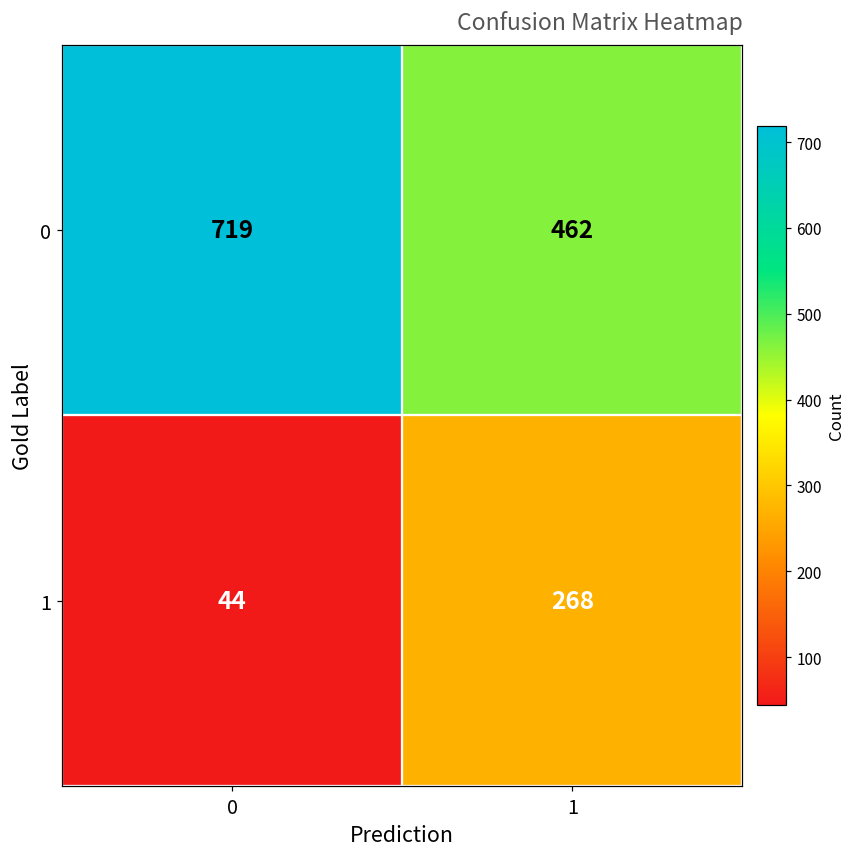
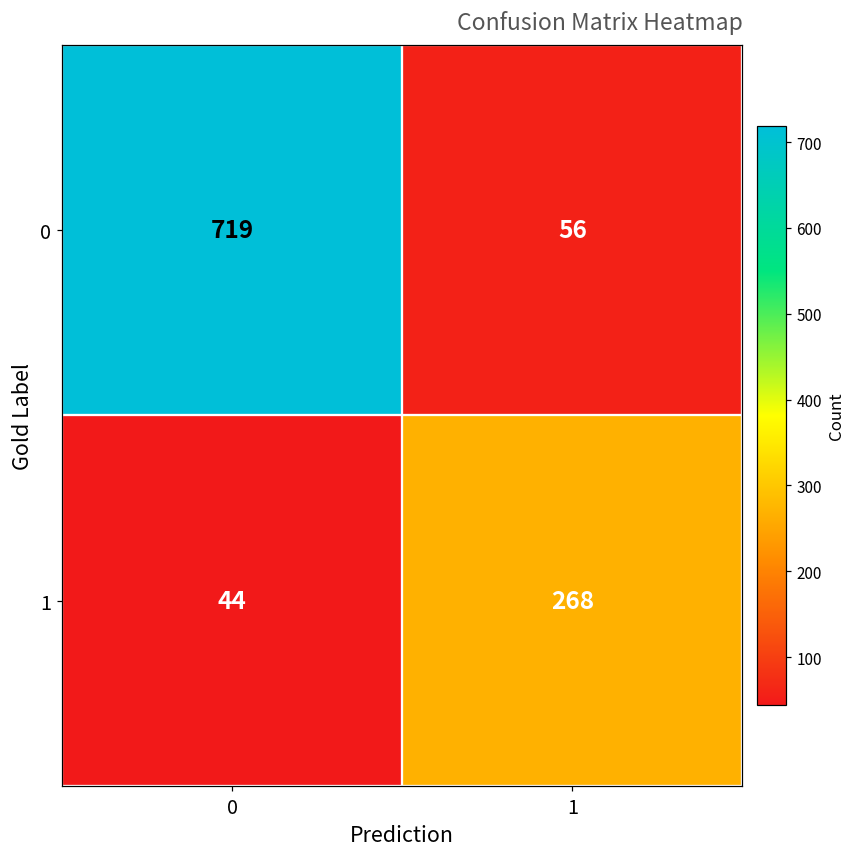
  {
    "0": {
      "0": 719,
-     "1": 462
+     "1": 56
    },
    "1": {
      "0": 44,
      "1": 268
    }
  }
